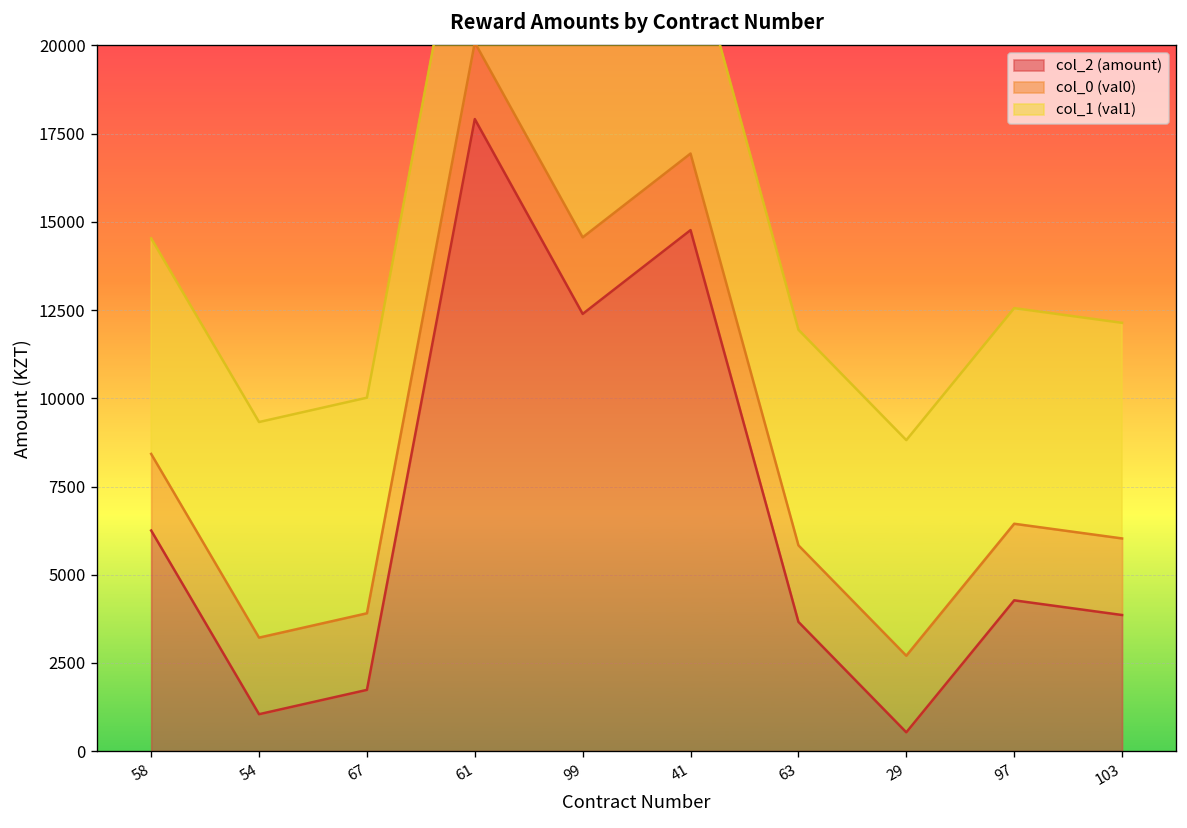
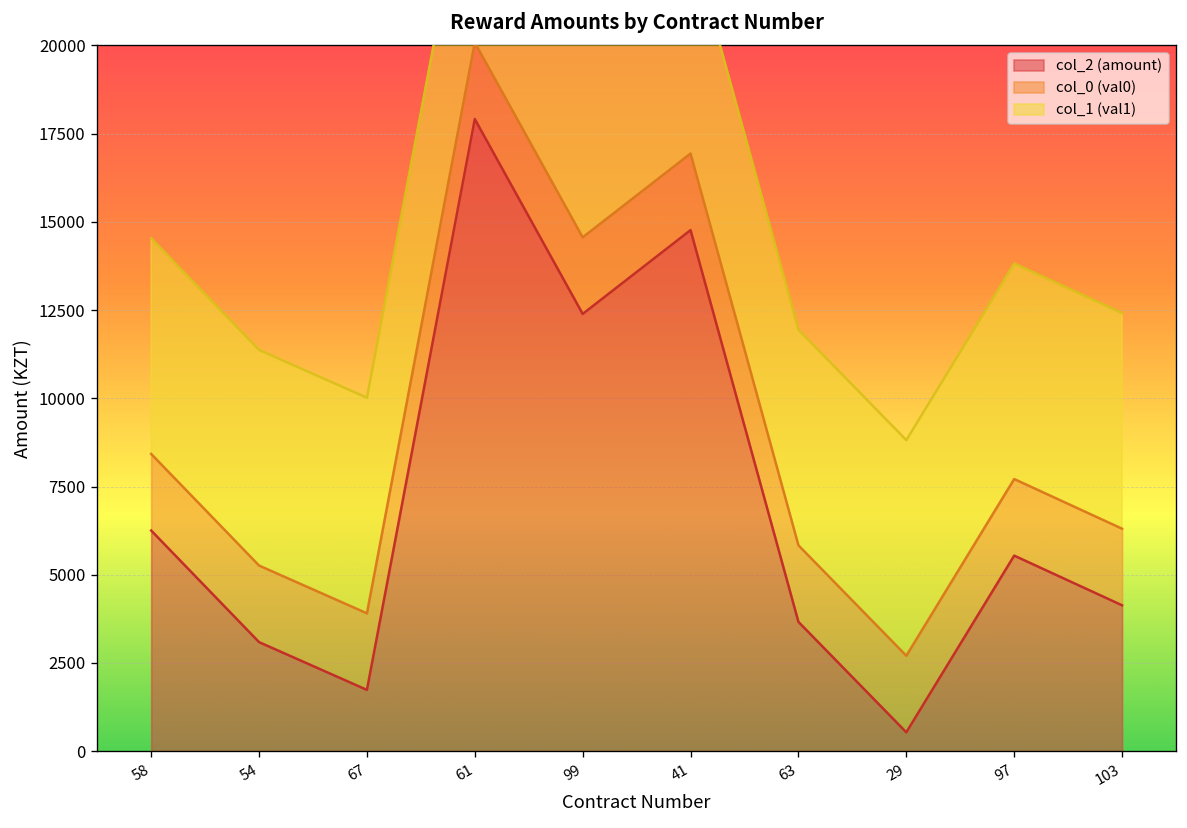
  {
    "col_2 (amount)": {
      "58": 6300,
-     "54": 1000,
+     "54": 3100,
      "67": 1700,
      "61": 17900,
      "99": 12400,
      "41": 14800,
      "63": 3700,
      "29": 500,
-     "97": 4300,
-     "103": 3900
+     "97": 5500,
+     "103": 4100
    },
    "col_0 (val0)": {
      "58": 2200,
      "54": 2200,
      "67": 2200,
      "99": 2200,
      "41": 2200,
      "63": 2200,
      "29": 2200,
      "97": 2200,
      "103": 2200
    },
    "col_1 (val1)": {
      "58": 6100,
      "54": 6100,
      "67": 6100,
      "63": 6100,
      "29": 6100,
      "97": 6100,
      "103": 6100
    }
  }
